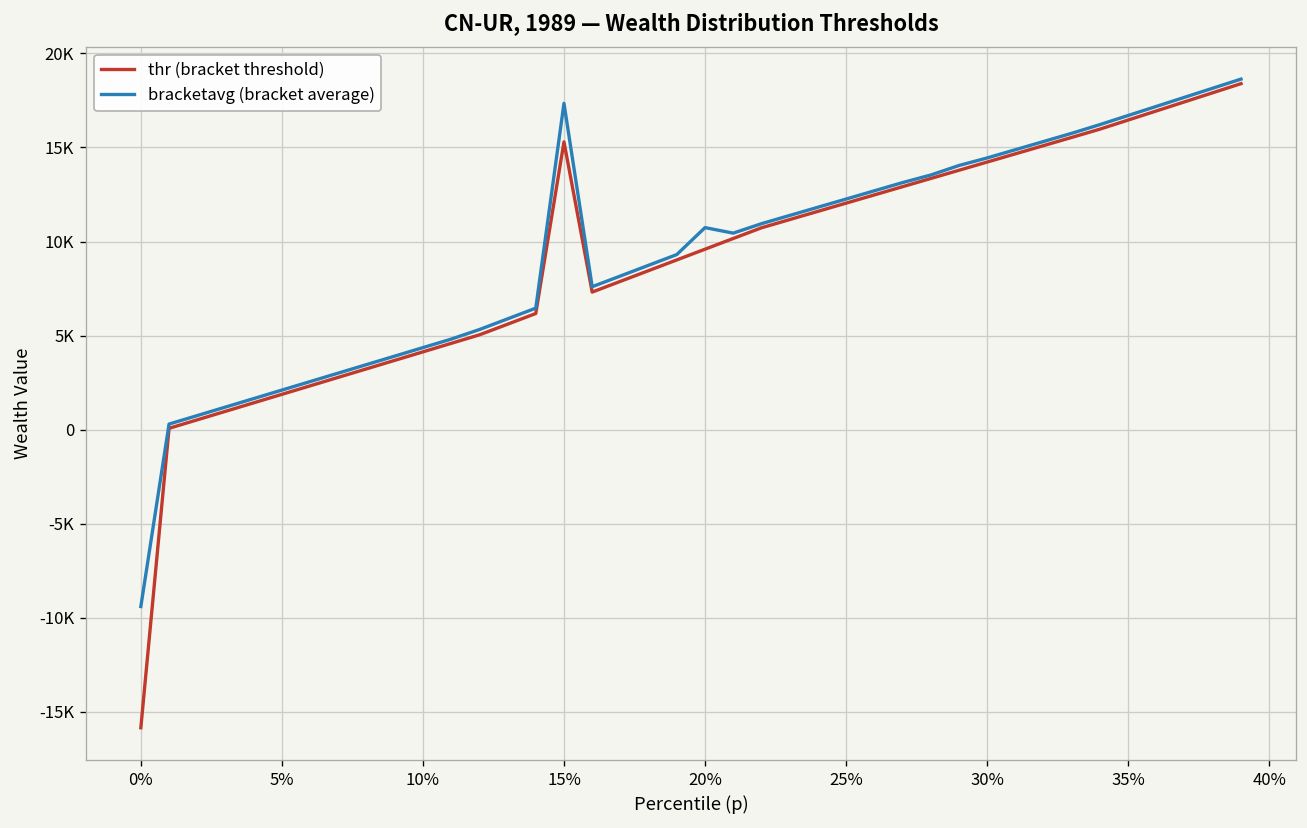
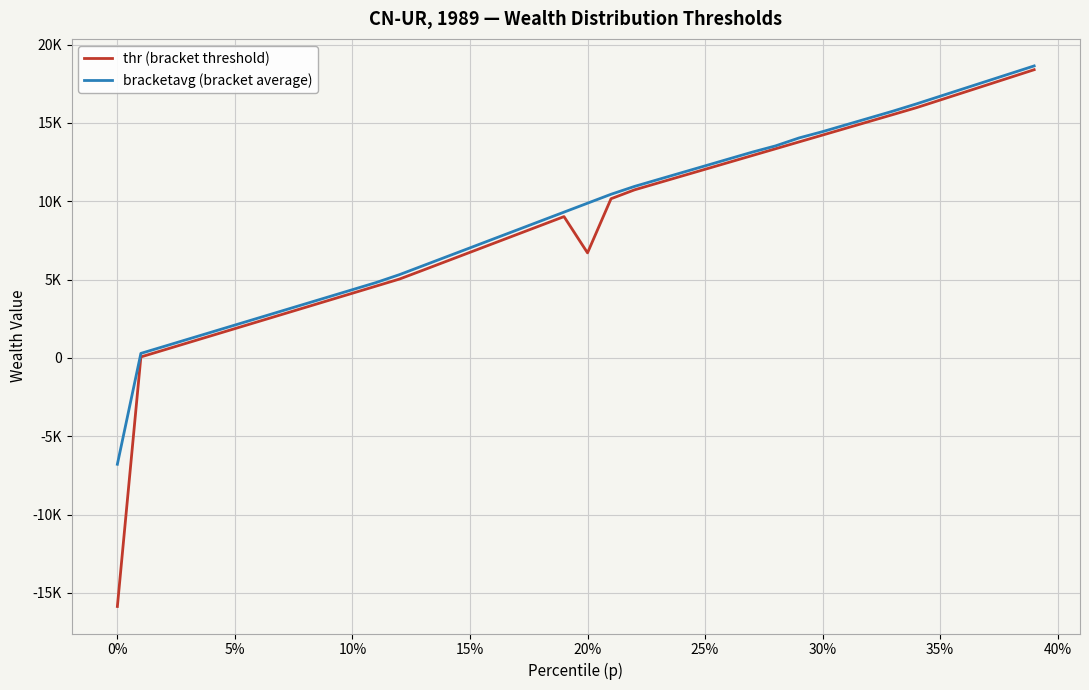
  {
    "thr (bracket threshold)": {
      "0%": -15900,
      "5%": 1900,
      "10%": 4100,
-     "15%": 15300,
-     "20%": 9600,
+     "15%": 6700,
+     "20%": 6700,
      "25%": 12000,
      "30%": 14200,
      "35%": 16500
    },
    "bracketavg (bracket average)": {
-     "0%": -9400,
+     "0%": -6800,
      "5%": 2100,
      "10%": 4400,
-     "15%": 17300,
-     "20%": 10700,
+     "15%": 7000,
+     "20%": 9900,
      "25%": 12300,
      "30%": 14400,
      "35%": 16700
    }
  }
